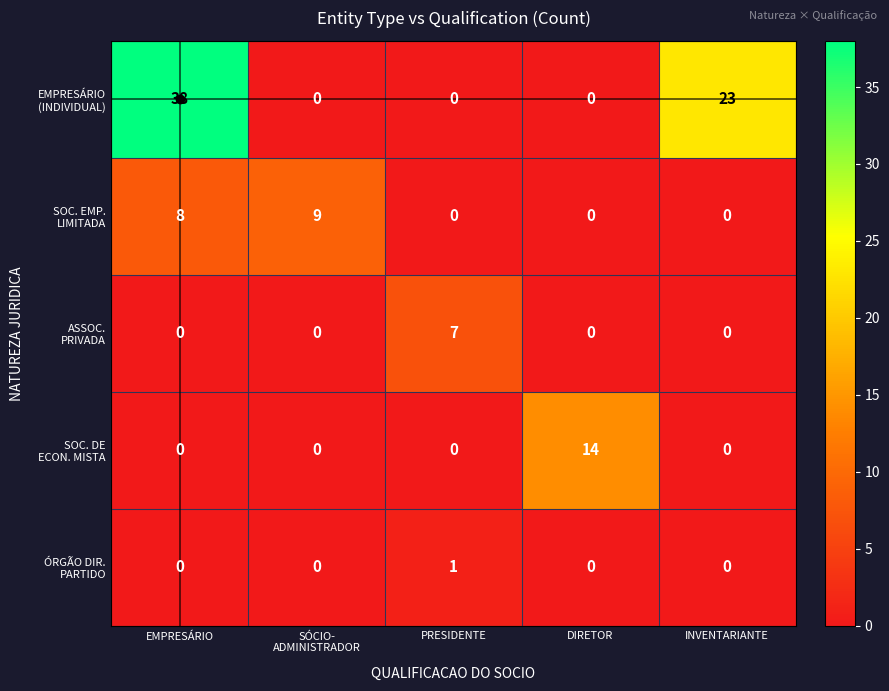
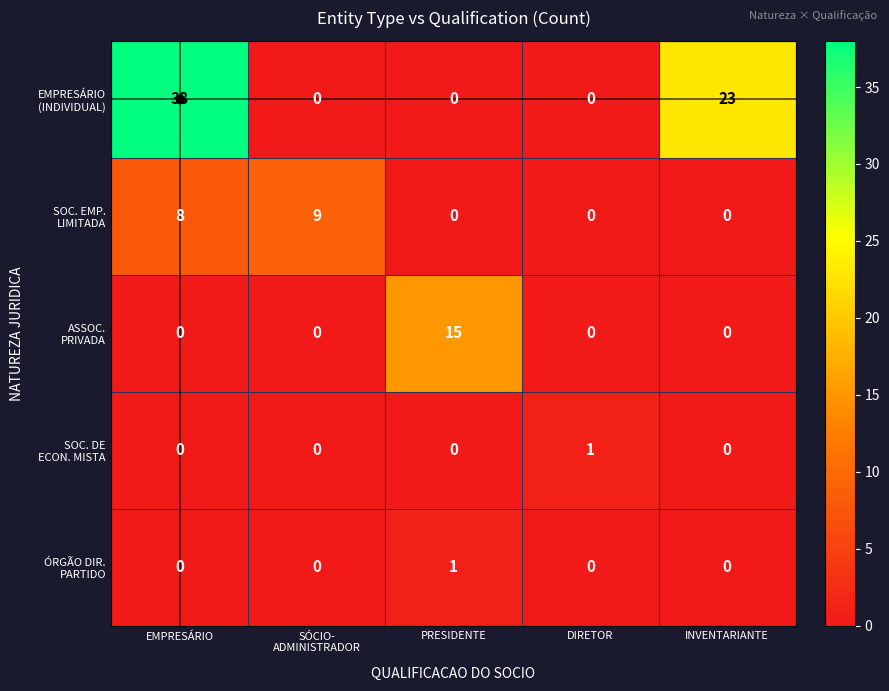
  {
    "EMPRESÁRIO (INDIVIDUAL)": {
      "SÓCIO- ADMINISTRADOR": 0,
      "PRESIDENTE": 0,
      "DIRETOR": 0,
      "INVENTARIANTE": 23
    },
    "SOC. EMP. LIMITADA": {
      "EMPRESÁRIO": 8,
      "SÓCIO- ADMINISTRADOR": 9,
      "PRESIDENTE": 0,
      "DIRETOR": 0,
      "INVENTARIANTE": 0
    },
    "ASSOC. PRIVADA": {
      "EMPRESÁRIO": 0,
      "SÓCIO- ADMINISTRADOR": 0,
-     "PRESIDENTE": 7,
+     "PRESIDENTE": 15,
      "DIRETOR": 0,
      "INVENTARIANTE": 0
    },
    "SOC. DE ECON. MISTA": {
      "EMPRESÁRIO": 0,
      "SÓCIO- ADMINISTRADOR": 0,
      "PRESIDENTE": 0,
-     "DIRETOR": 14,
+     "DIRETOR": 1,
      "INVENTARIANTE": 0
    },
    "ÓRGÃO DIR. PARTIDO": {
      "EMPRESÁRIO": 0,
      "SÓCIO- ADMINISTRADOR": 0,
      "PRESIDENTE": 1,
      "DIRETOR": 0,
      "INVENTARIANTE": 0
    }
  }
